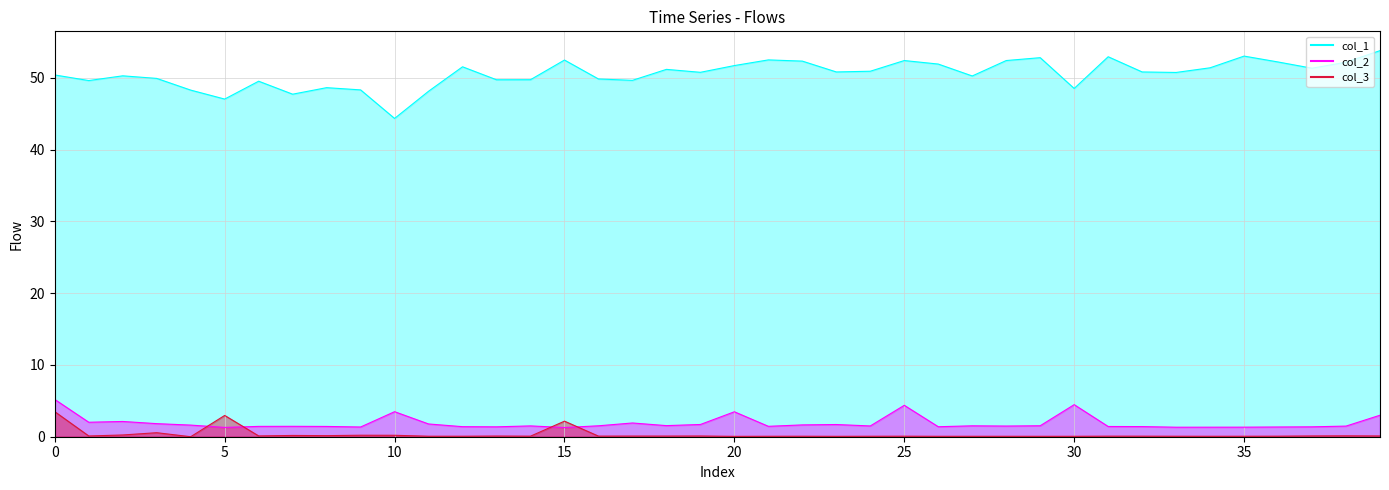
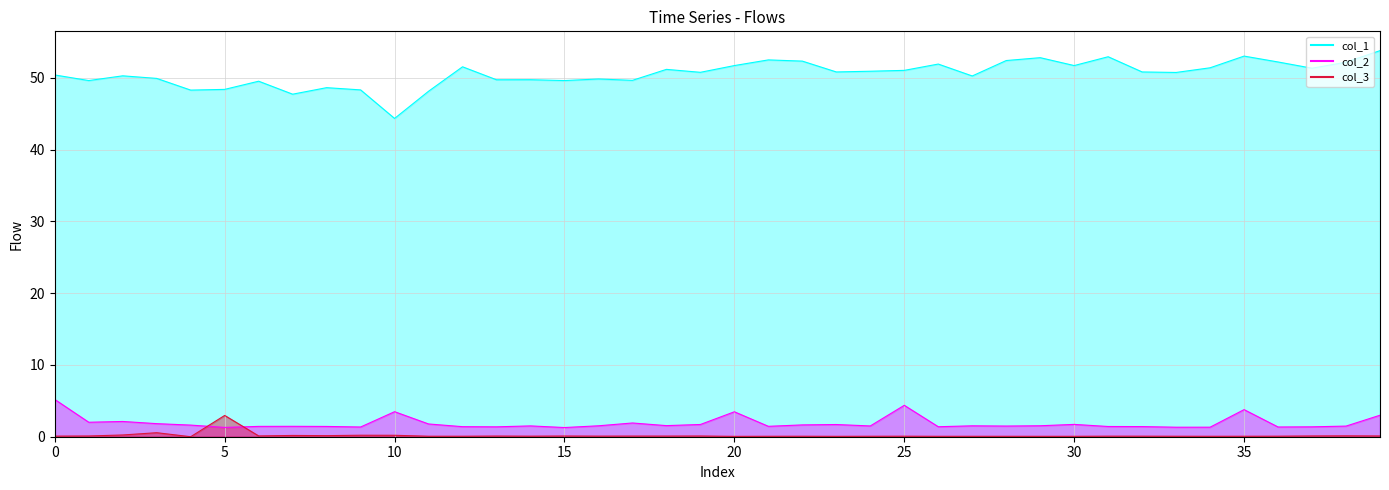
  {
    "col_1": {
      "0": 50,
-     "5": 47,
+     "5": 48,
      "10": 44,
-     "15": 53,
+     "15": 50,
      "20": 52,
-     "25": 52,
-     "30": 49,
+     "25": 51,
+     "30": 52,
      "35": 53
    },
    "col_2": {
      "0": 5,
      "5": 1,
      "10": 3,
      "15": 1,
      "20": 3,
      "25": 4,
-     "30": 4,
-     "35": 1
+     "30": 2,
+     "35": 4
    },
    "col_3": {
-     "0": 3,
+     "0": 0,
      "5": 3,
      "10": 0,
-     "15": 2,
+     "15": 0,
      "20": 0,
      "25": 0,
      "30": 0,
      "35": 0
    }
  }
